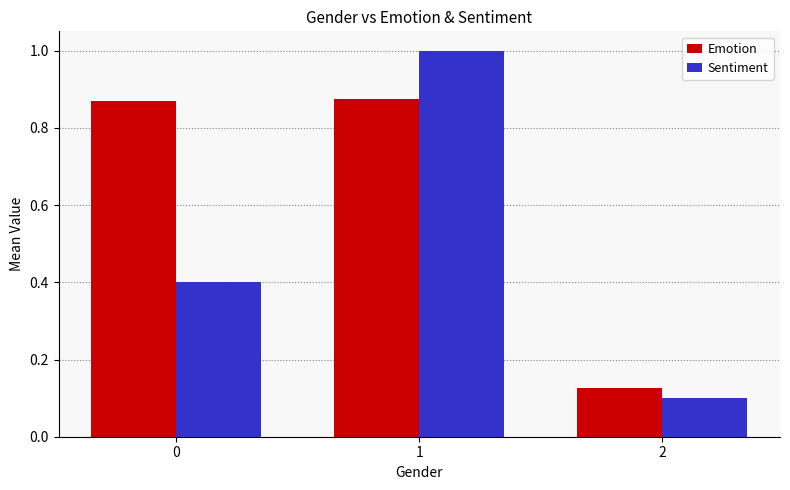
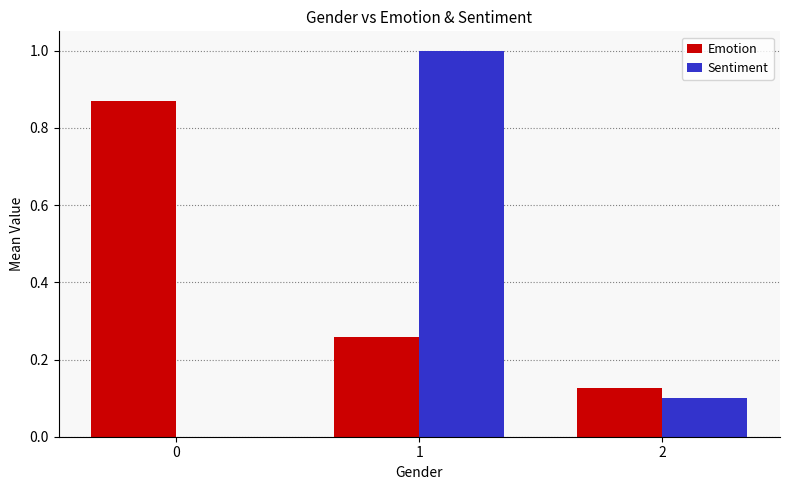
  {
    "Emotion": {
      "0": 0.87,
-     "1": 0.88,
+     "1": 0.26,
      "2": 0.13
    },
    "Sentiment": {
-     "0": 0.4,
+     "0": 0.0,
      "1": 1.0,
      "2": 0.1
    }
  }
